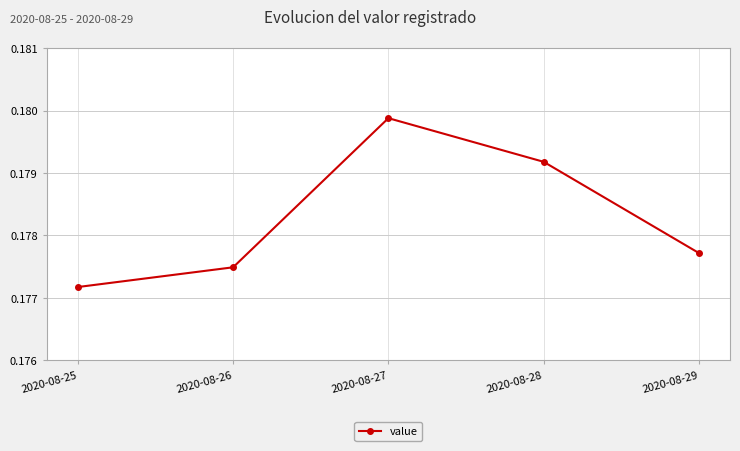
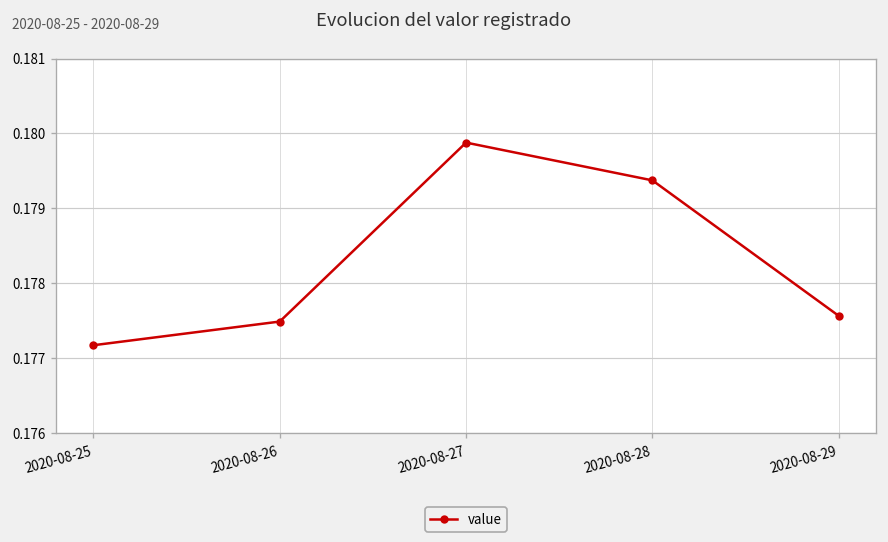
  {
    "2020-08-25": 0.1772,
    "2020-08-26": 0.1775,
    "2020-08-27": 0.1799,
-   "2020-08-28": 0.1792,
-   "2020-08-29": 0.1777
+   "2020-08-28": 0.1794,
+   "2020-08-29": 0.1776
  }
